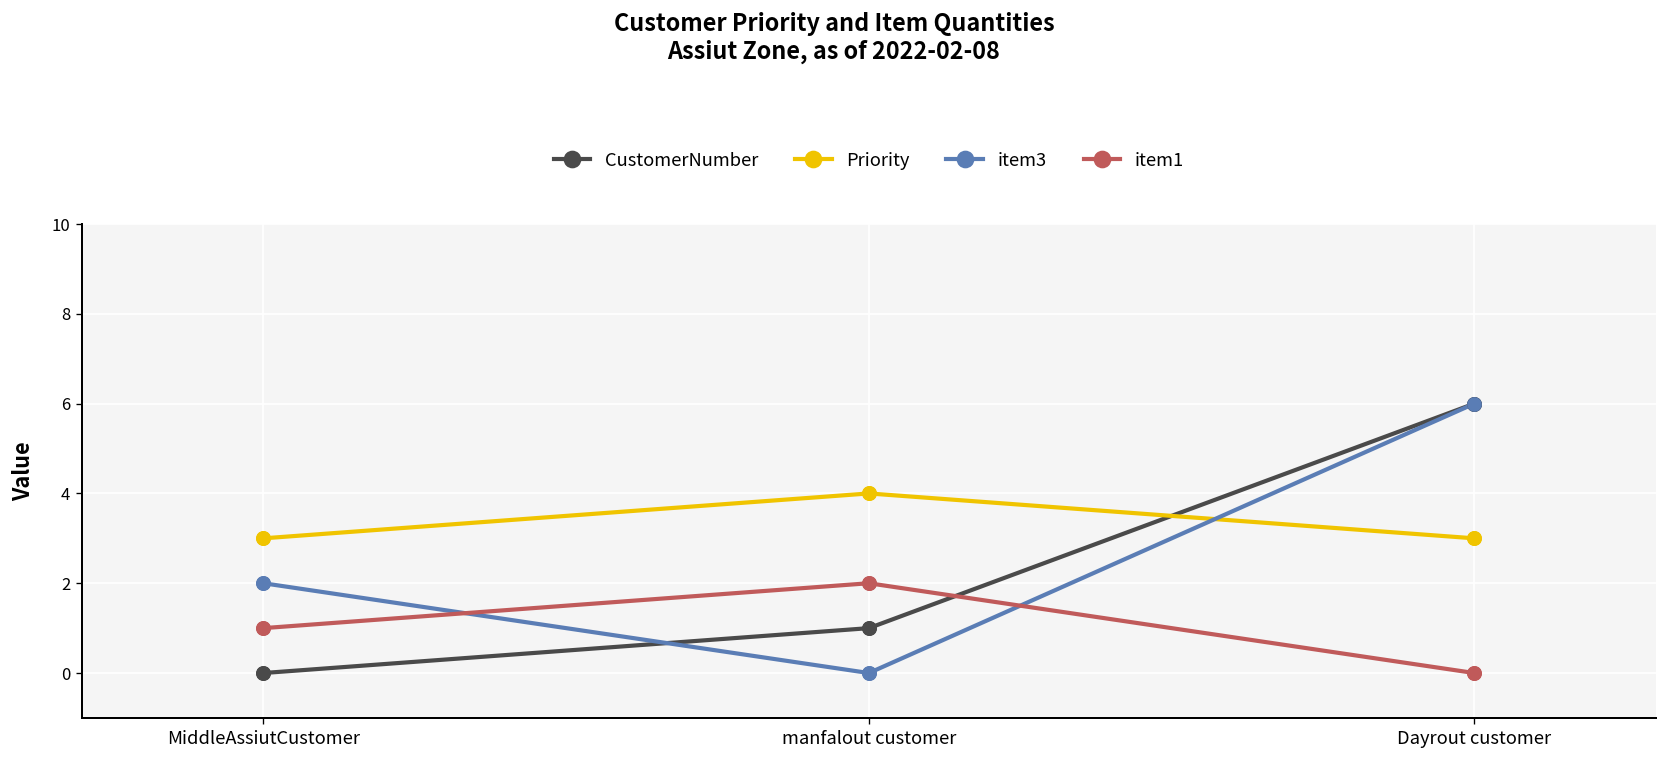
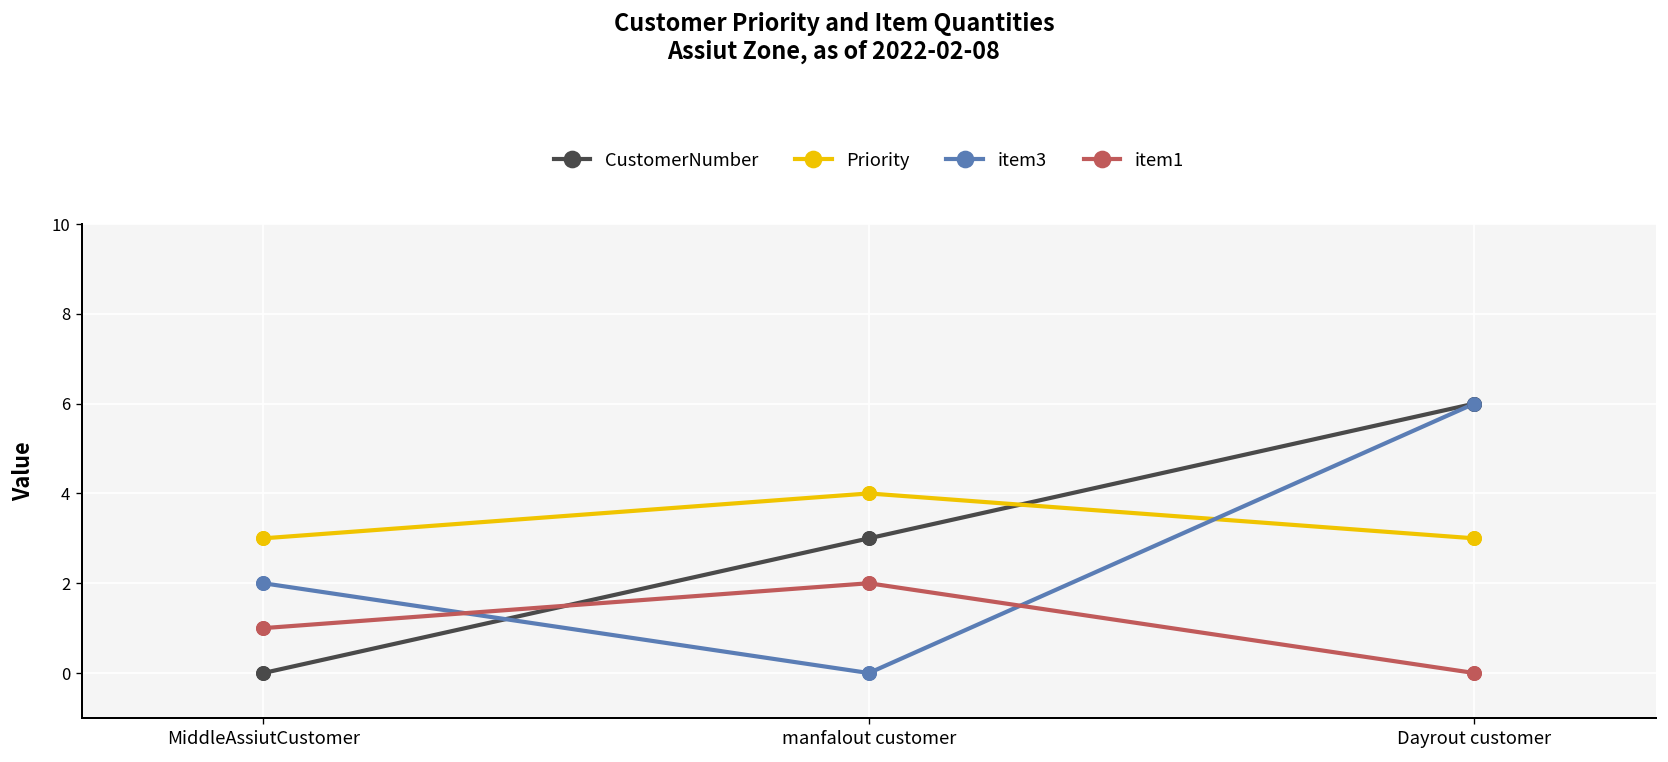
  {
    "CustomerNumber": {
      "MiddleAssiutCustomer": 0,
-     "manfalout customer": 1
+     "manfalout customer": 3
    },
    "Priority": {
      "MiddleAssiutCustomer": 3,
      "manfalout customer": 4,
      "Dayrout customer": 3
    },
    "item3": {
      "MiddleAssiutCustomer": 2,
      "manfalout customer": 0
    },
    "item1": {
      "MiddleAssiutCustomer": 1,
      "manfalout customer": 2,
      "Dayrout customer": 0
    }
  }
